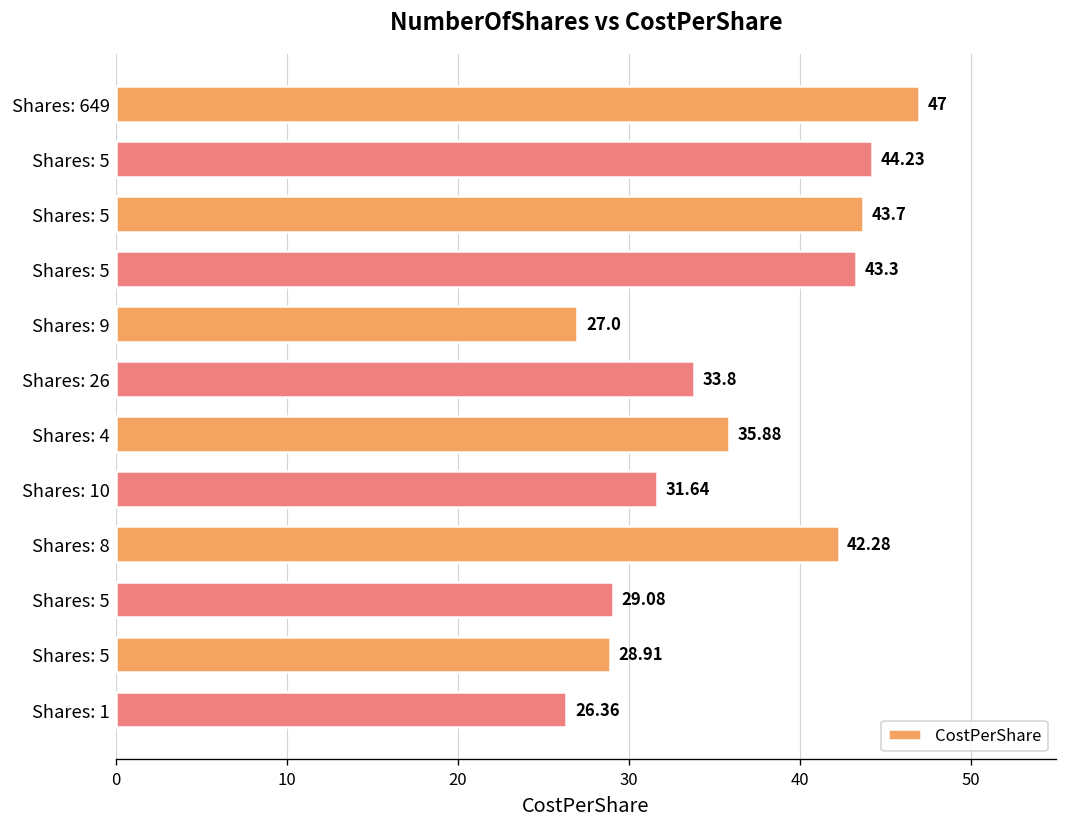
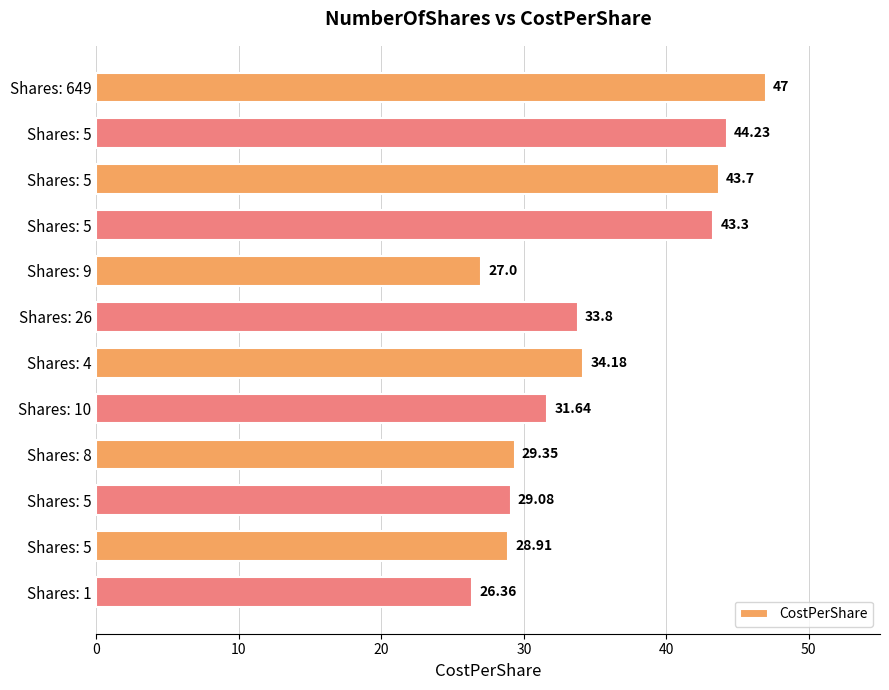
  {
    "Shares: 649": 47,
    "Shares: 9": 27.0,
    "Shares: 26": 33.8,
-   "Shares: 4": 35.88,
+   "Shares: 4": 34.18,
    "Shares: 10": 31.64,
-   "Shares: 8": 42.28,
+   "Shares: 8": 29.35,
    "Shares: 1": 26.36
  }
